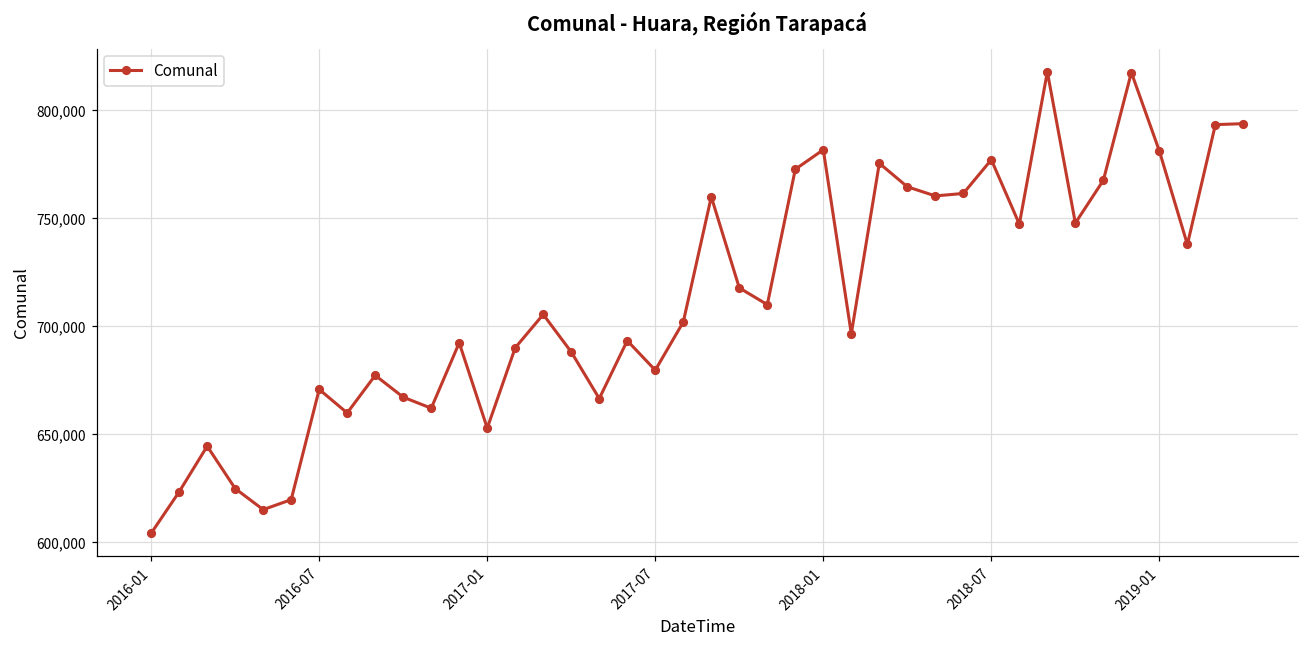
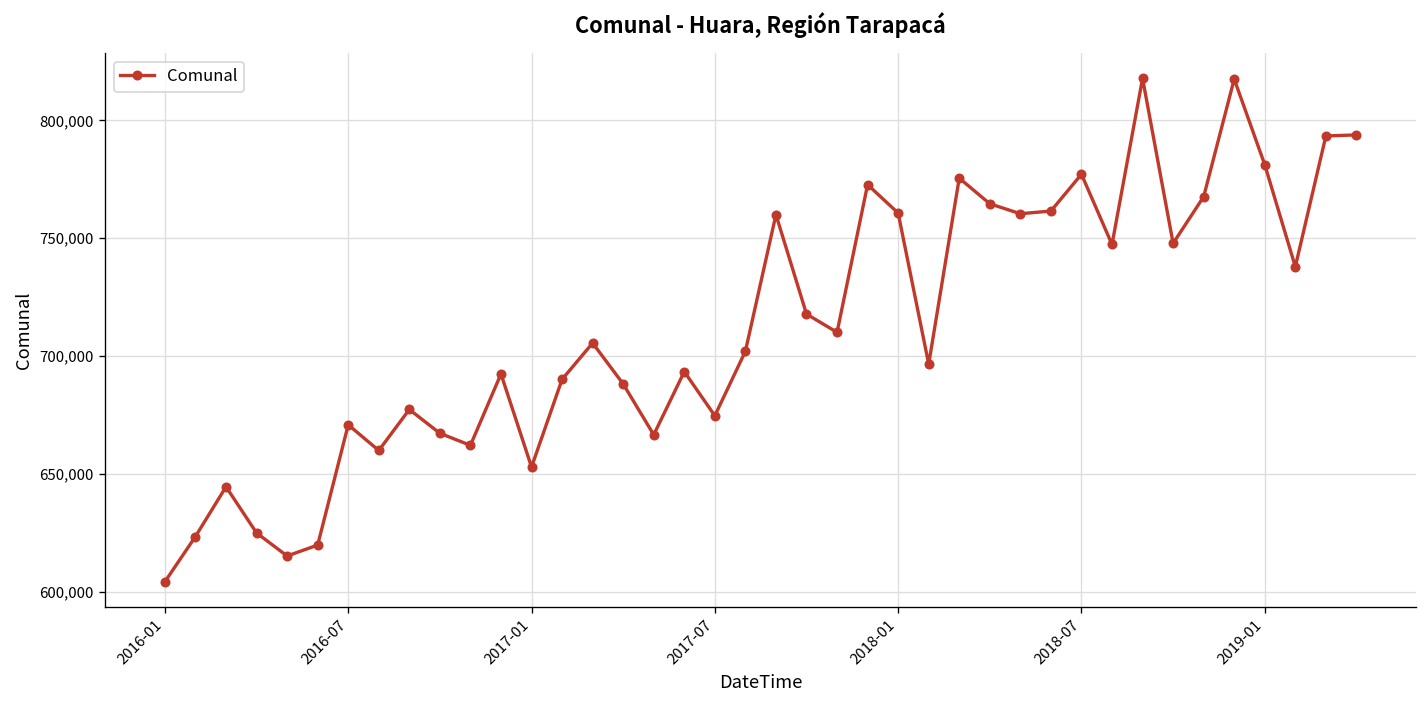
  {
    "2016-01": "604,000",
    "2016-07": "671,000",
    "2017-01": "653,000",
-   "2017-07": "680,000",
-   "2018-01": "782,000",
+   "2017-07": "675,000",
+   "2018-01": "761,000",
    "2018-07": "777,000",
    "2019-01": "781,000"
  }
